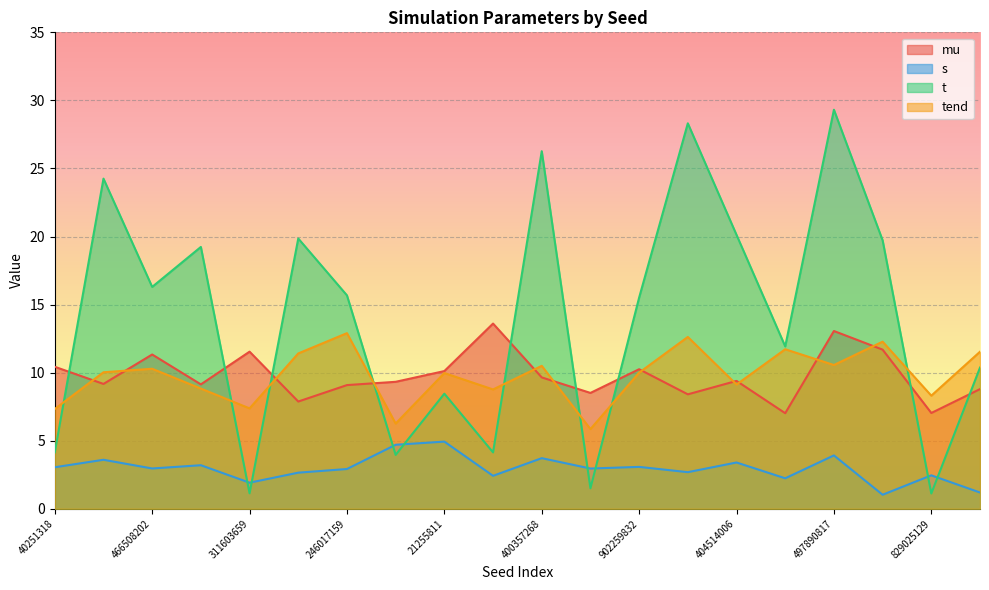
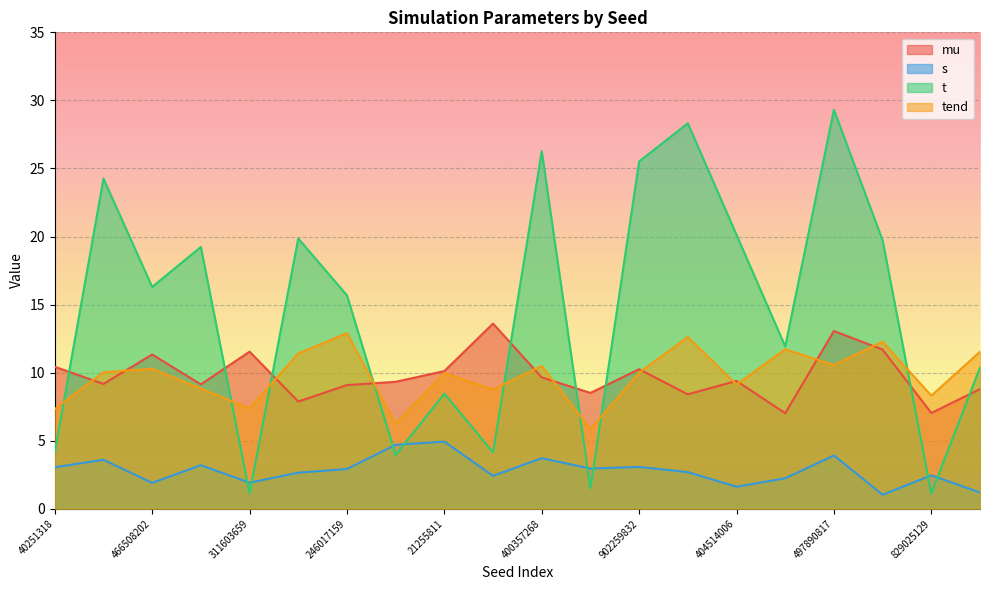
  {
    "mu": {
      "40251318": 10.4,
      "466508202": 11.3,
      "311603659": 11.5,
      "246017159": 9.1,
      "400357268": 9.6,
      "902259832": 10.3,
      "404514006": 9.4,
      "497890817": 13.1,
      "829025129": 7.0
    },
    "s": {
      "40251318": 3.0,
-     "466508202": 3.0,
+     "466508202": 1.9,
      "311603659": 1.9,
      "246017159": 2.9,
      "21255811": 4.9,
      "400357268": 3.7,
      "902259832": 3.1,
-     "404514006": 3.4,
+     "404514006": 1.6,
      "497890817": 3.9,
      "829025129": 2.5
    },
    "t": {
      "40251318": 4.1,
      "466508202": 16.3,
      "311603659": 1.1,
      "246017159": 15.7,
      "21255811": 8.5,
      "400357268": 26.3,
-     "902259832": 15.5,
+     "902259832": 25.5,
      "404514006": 20.1,
      "497890817": 29.3,
      "829025129": 1.1
    },
    "tend": {
      "40251318": 7.3,
      "466508202": 10.3,
      "311603659": 7.4,
      "246017159": 12.9,
      "400357268": 10.5,
      "902259832": 10.0,
      "404514006": 9.1,
      "497890817": 10.6,
      "829025129": 8.3
    }
  }
